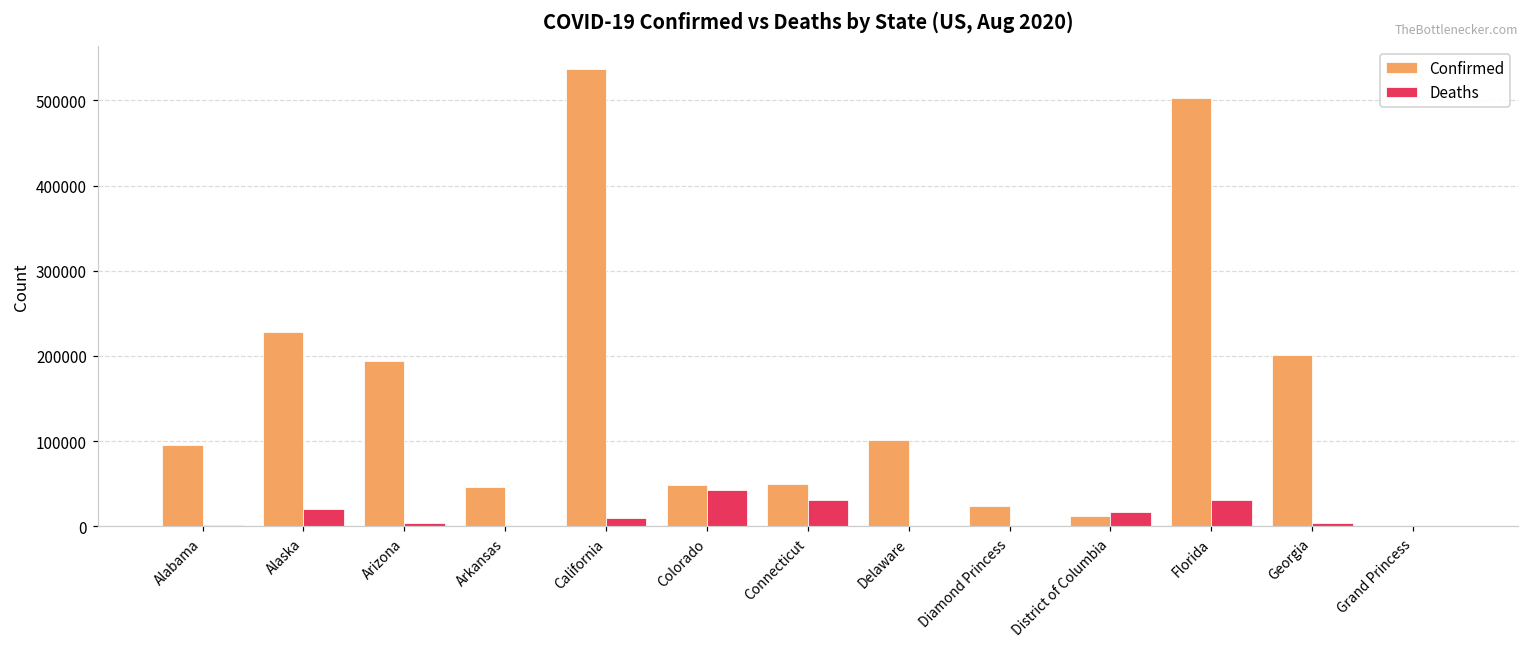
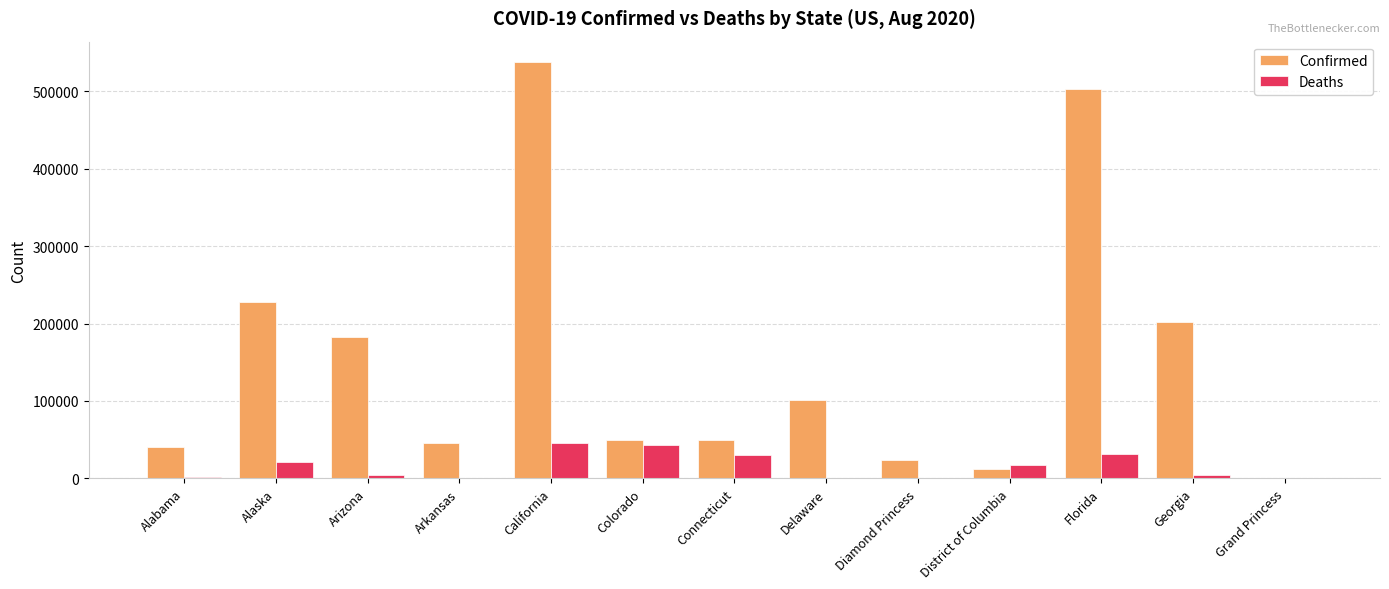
  {
    "Confirmed": {
-     "Alabama": 100000,
+     "Alabama": 40000,
      "Alaska": 230000,
-     "Arizona": 190000,
+     "Arizona": 180000,
      "Arkansas": 50000,
      "California": 540000,
      "Colorado": 50000,
      "Connecticut": 50000,
      "Delaware": 100000,
      "Diamond Princess": 20000,
      "District of Columbia": 10000,
      "Florida": 500000,
      "Georgia": 200000
    },
    "Deaths": {
      "Alaska": 20000,
      "Arizona": 0,
-     "California": 10000,
+     "California": 50000,
      "Colorado": 40000,
      "Connecticut": 30000,
      "Diamond Princess": 0,
      "District of Columbia": 20000,
      "Florida": 30000,
      "Georgia": 0
    }
  }
